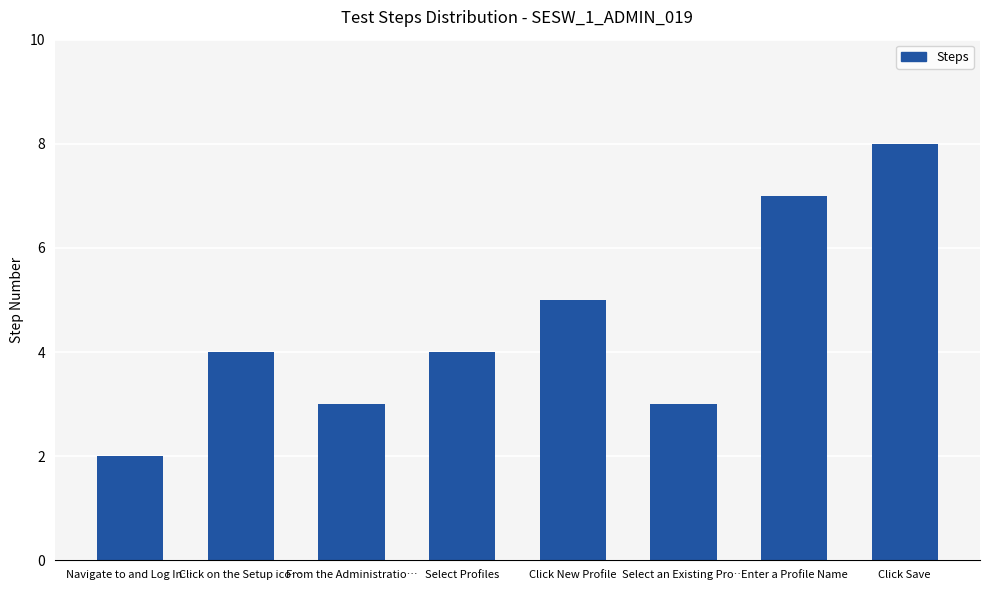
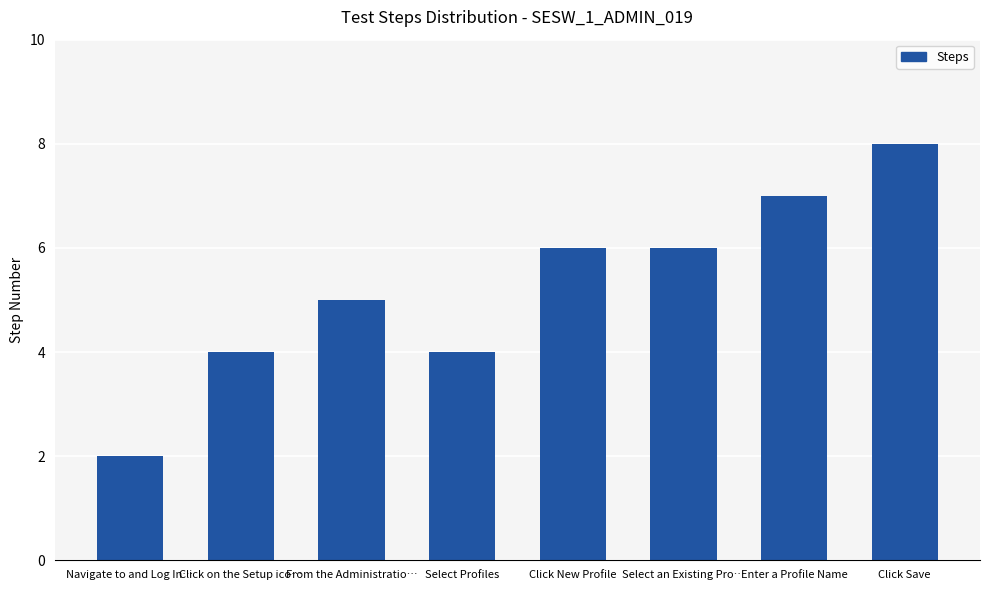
  {
    "Navigate to and Log In…": 2,
    "Click on the Setup ico…": 4,
-   "From the Administratio…": 3,
+   "From the Administratio…": 5,
    "Select Profiles": 4,
-   "Click New Profile": 5,
-   "Select an Existing Pro…": 3,
+   "Click New Profile": 6,
+   "Select an Existing Pro…": 6,
    "Enter a Profile Name": 7,
    "Click Save": 8
  }
